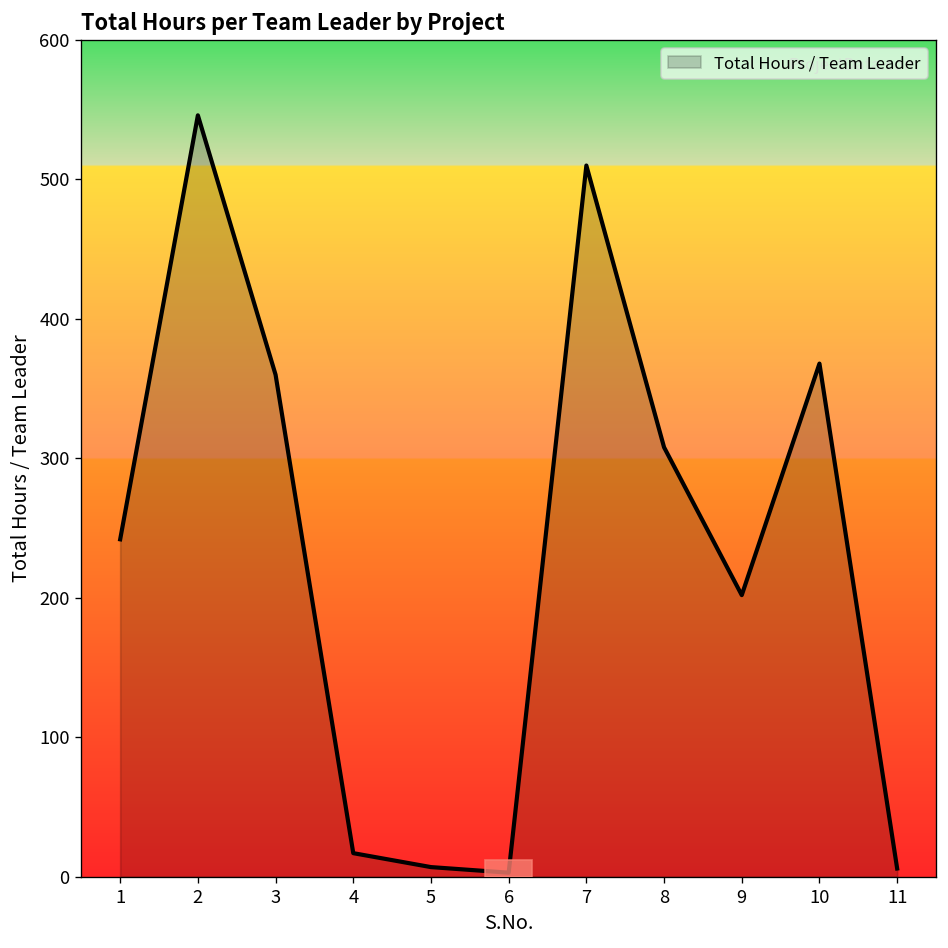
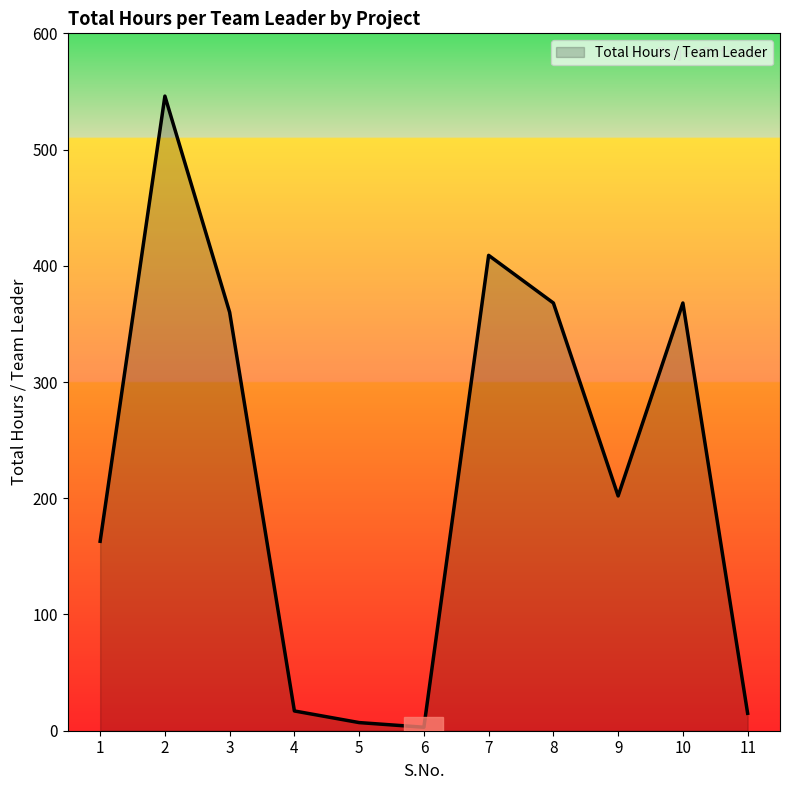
  {
-   "1": 242,
+   "1": 163,
    "2": 546,
    "3": 360,
    "4": 17,
    "5": 7,
-   "7": 510,
-   "8": 308,
+   "7": 409,
+   "8": 368,
    "9": 202,
    "10": 368,
-   "11": 6
+   "11": 15
  }
